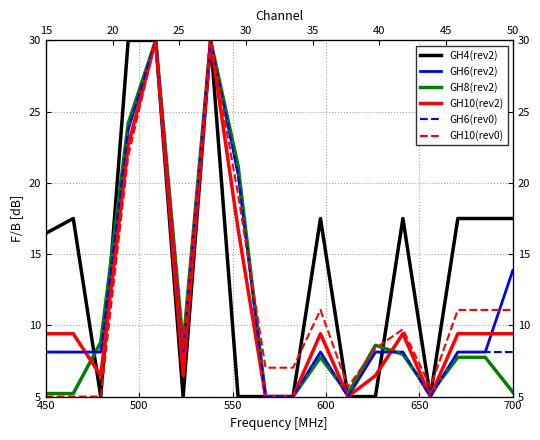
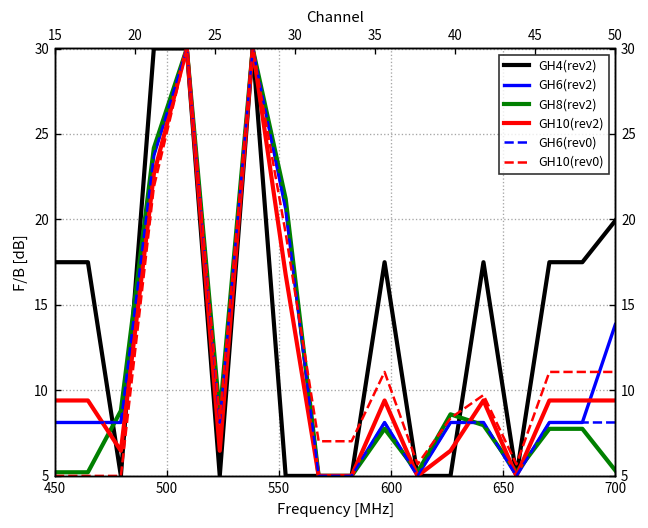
  {
    "GH4(rev2)": {
-     "450": 16.5,
-     "700": 17.5
+     "450": 17.5,
+     "700": 19.9
    },
    "GH8(rev2)": {
      "450": 5.2,
      "700": 5.3
    }
  }
